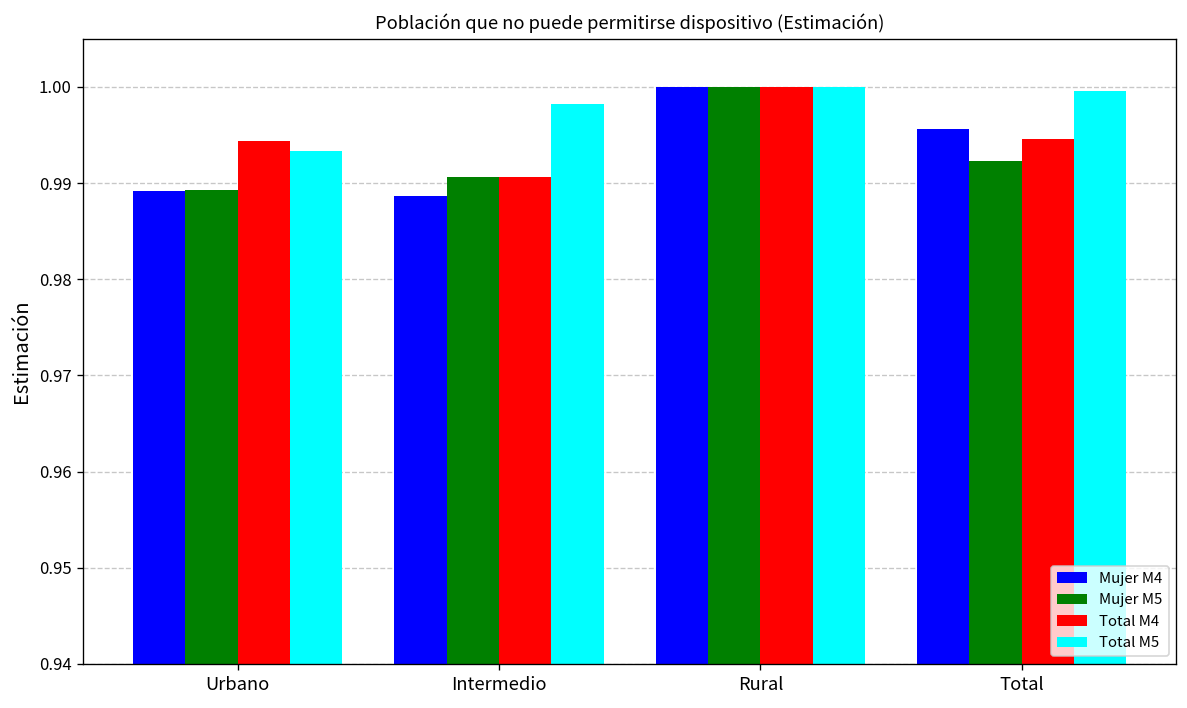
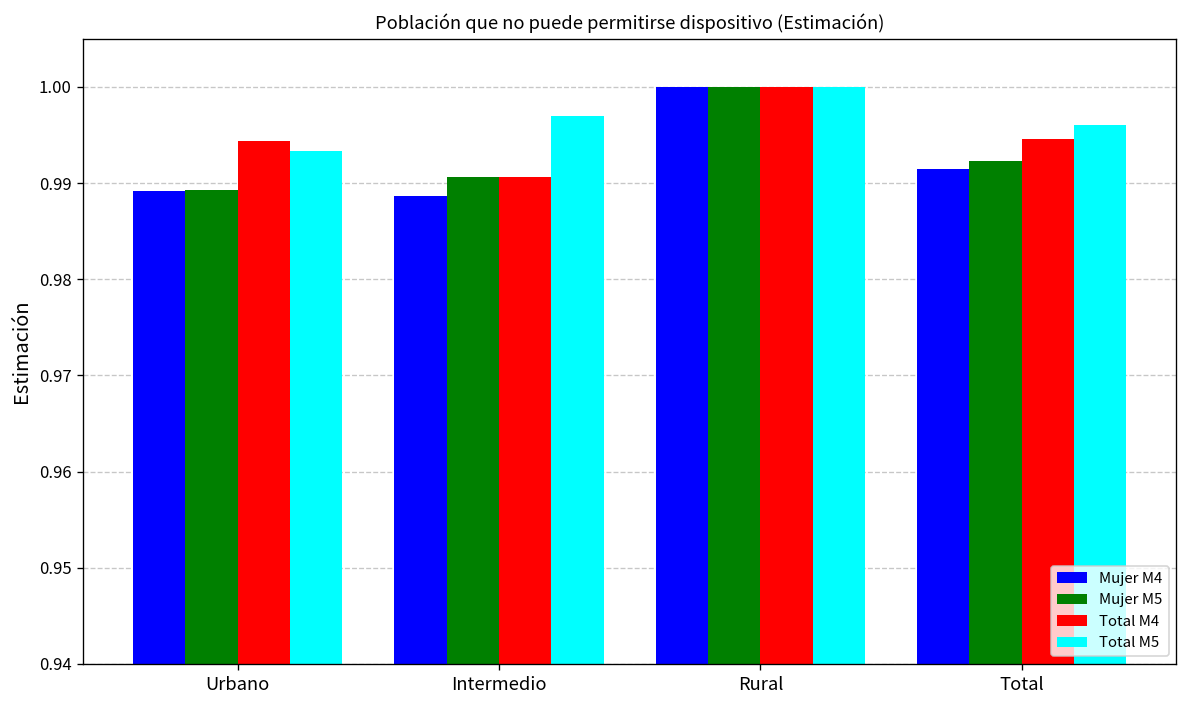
  {
    "Mujer M4": {
      "Urbano": 0.989,
      "Intermedio": 0.989,
      "Rural": 1.000,
-     "Total": 0.996
+     "Total": 0.991
    },
    "Mujer M5": {
      "Urbano": 0.989,
      "Intermedio": 0.991,
      "Rural": 1.000,
      "Total": 0.992
    },
    "Total M4": {
      "Urbano": 0.994,
      "Intermedio": 0.991,
      "Rural": 1.000,
      "Total": 0.995
    },
    "Total M5": {
      "Urbano": 0.993,
-     "Intermedio": 0.998,
+     "Intermedio": 0.997,
      "Rural": 1.000,
-     "Total": 1.000
+     "Total": 0.996
    }
  }
